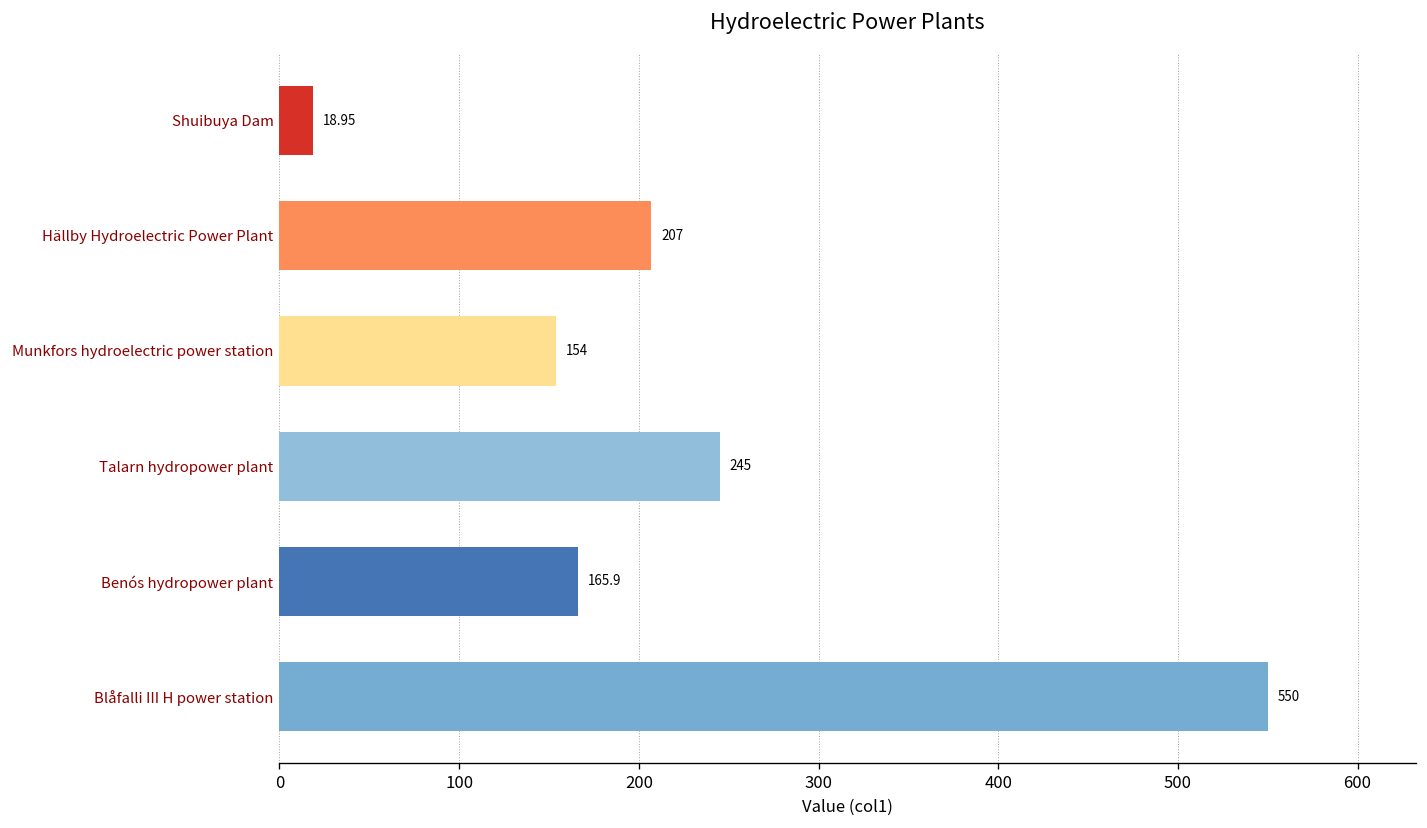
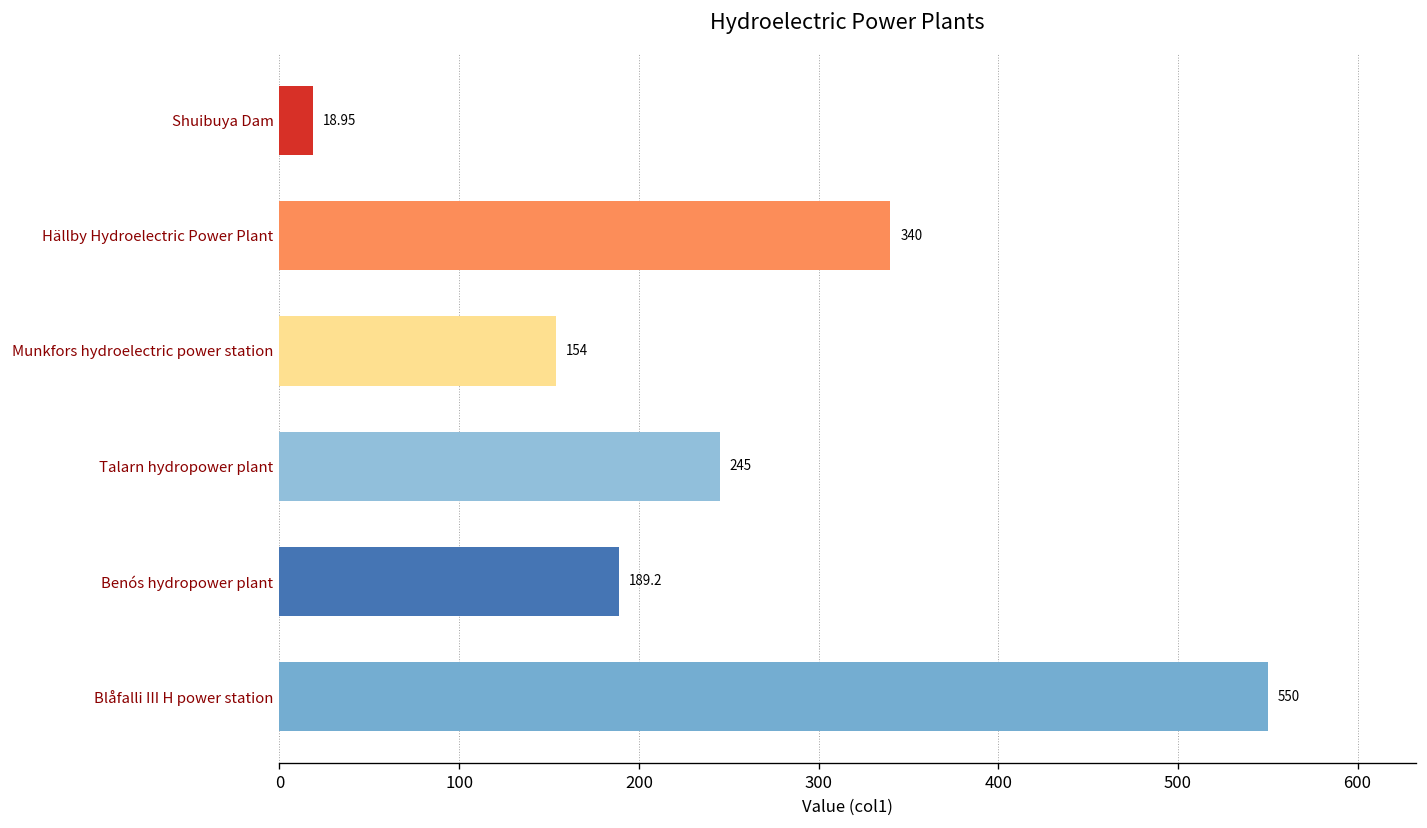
  {
    "Shuibuya Dam": 18.95,
-   "Hällby Hydroelectric Power Plant": 207,
+   "Hällby Hydroelectric Power Plant": 340,
    "Munkfors hydroelectric power station": 154,
    "Talarn hydropower plant": 245,
-   "Benós hydropower plant": 165.9,
+   "Benós hydropower plant": 189.2,
    "Blåfalli III H power station": 550
  }
